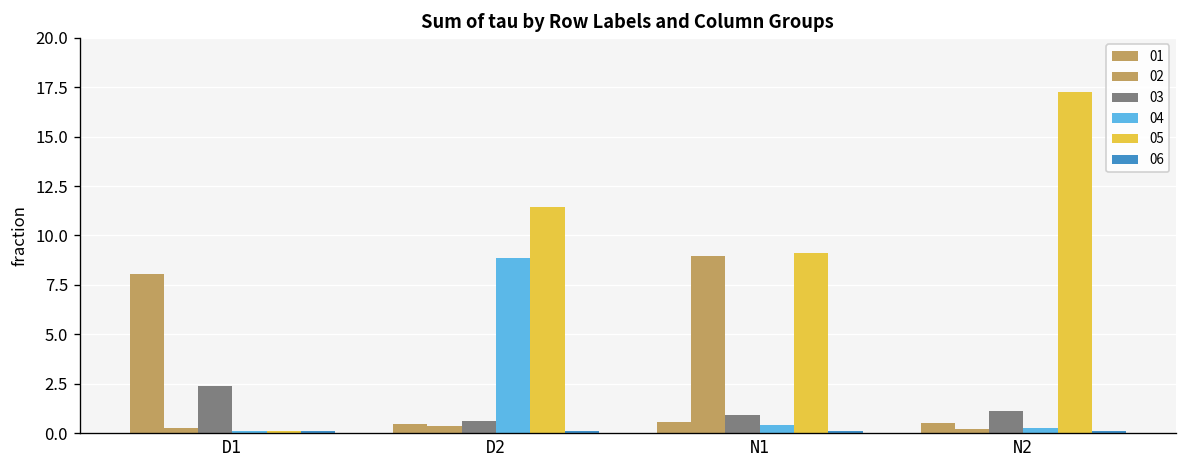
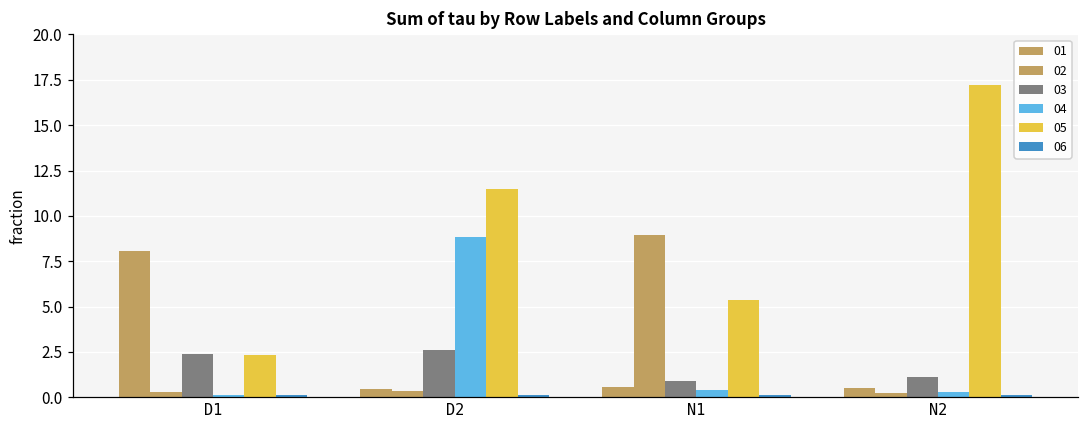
  {
    "03": {
      "D1": 2.4,
-     "D2": 0.6,
+     "D2": 2.6,
      "N1": 0.9,
      "N2": 1.1
    },
    "05": {
-     "D1": 0.1,
+     "D1": 2.4,
      "D2": 11.5,
-     "N1": 9.1,
+     "N1": 5.4,
      "N2": 17.2
    }
  }
